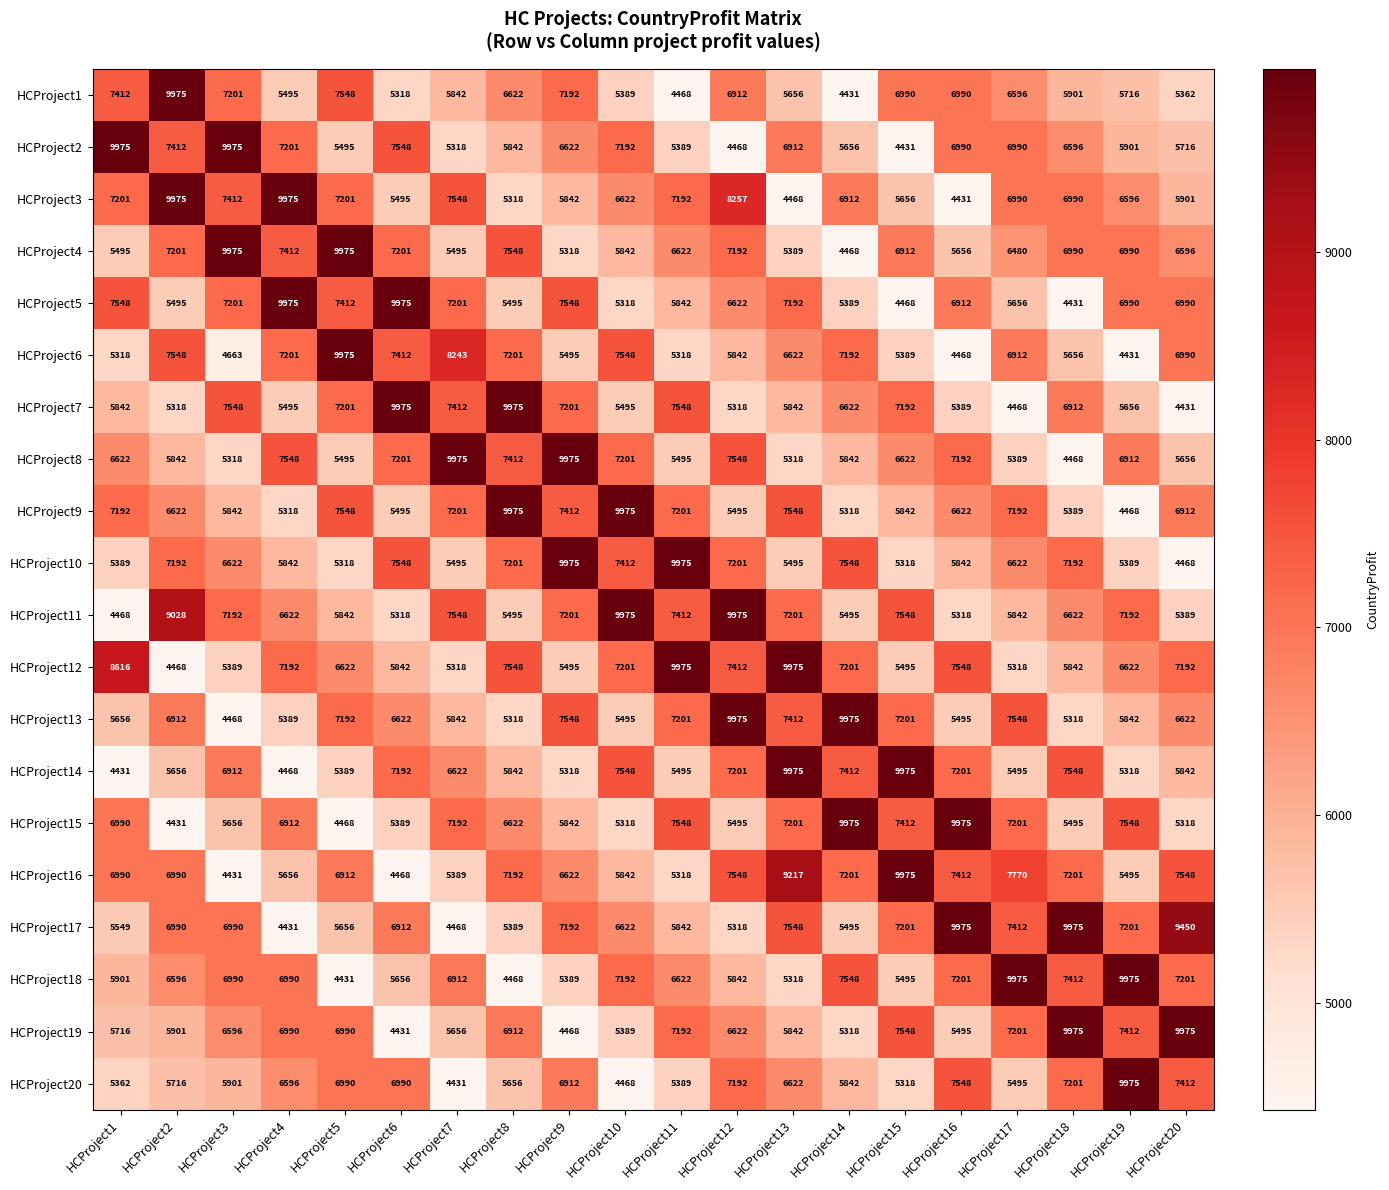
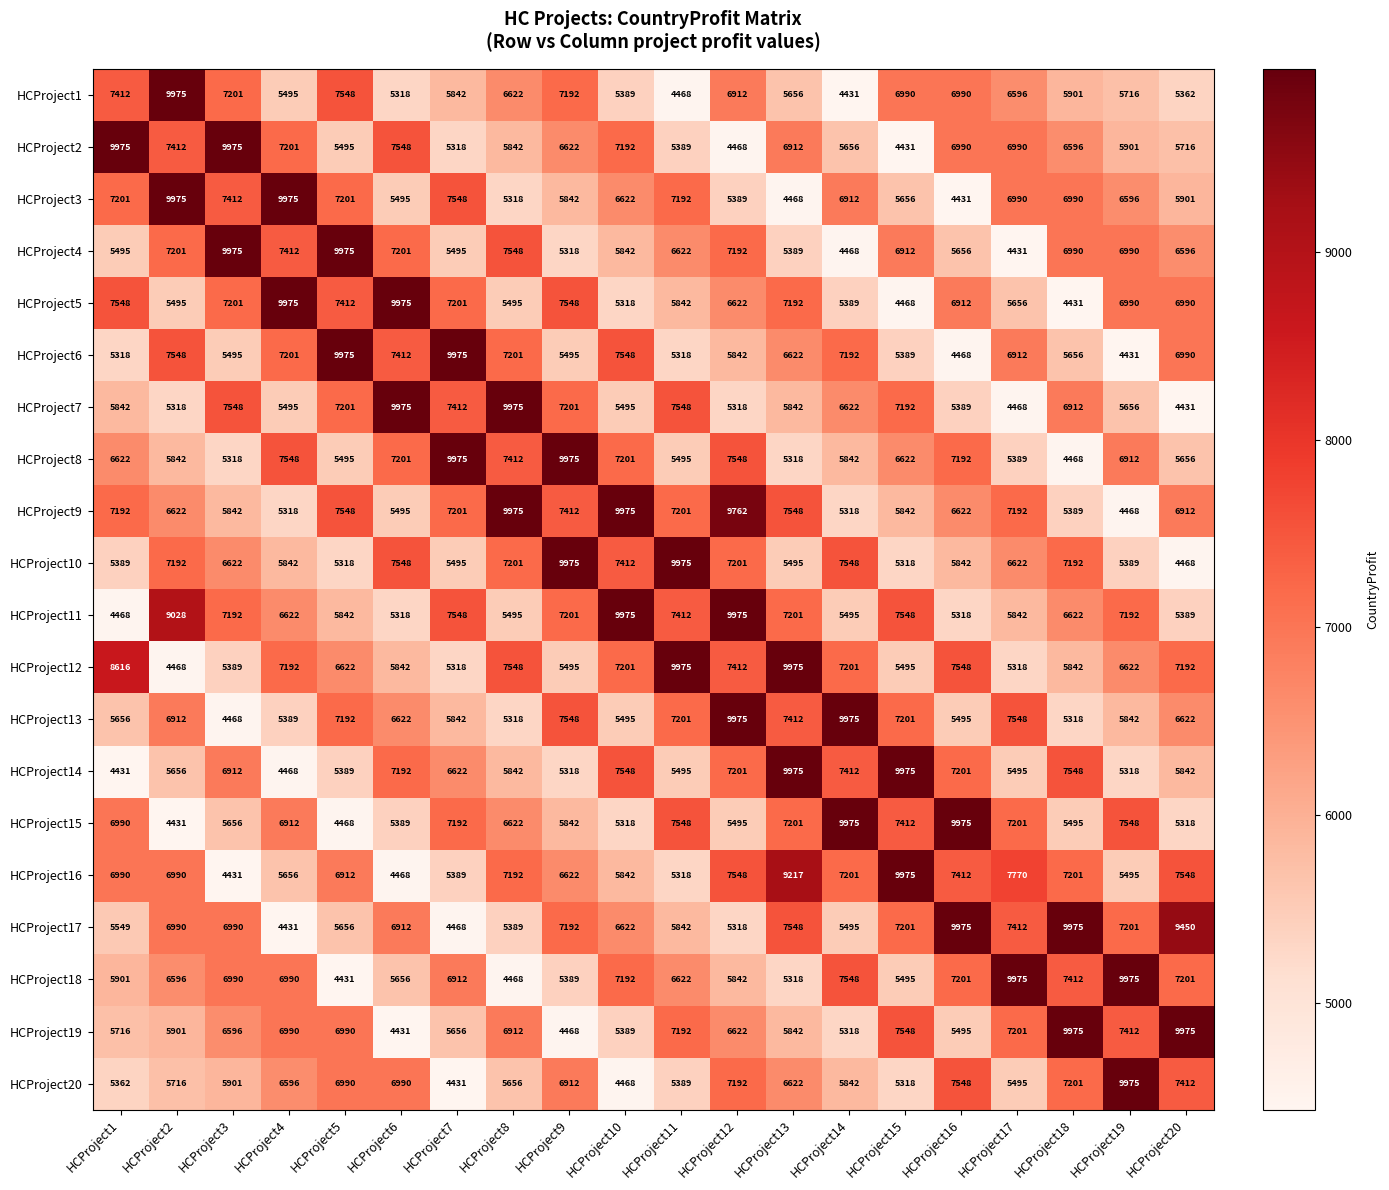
  {
    "HCProject3": {
      "HCProject1": 7201,
      "HCProject2": 9975,
      "HCProject3": 7412,
      "HCProject4": 9975,
      "HCProject5": 7201,
      "HCProject6": 5495,
      "HCProject7": 7548,
      "HCProject8": 5318,
      "HCProject9": 5842,
      "HCProject10": 6622,
      "HCProject11": 7192,
-     "HCProject12": 8257,
+     "HCProject12": 5389,
      "HCProject13": 4468,
      "HCProject14": 6912,
      "HCProject15": 5656,
      "HCProject16": 4431,
      "HCProject17": 6990,
      "HCProject18": 6990,
      "HCProject19": 6596,
      "HCProject20": 5901
    },
    "HCProject4": {
      "HCProject1": 5495,
      "HCProject2": 7201,
      "HCProject3": 9975,
      "HCProject4": 7412,
      "HCProject5": 9975,
      "HCProject6": 7201,
      "HCProject7": 5495,
      "HCProject8": 7548,
      "HCProject9": 5318,
      "HCProject10": 5842,
      "HCProject11": 6622,
      "HCProject12": 7192,
      "HCProject13": 5389,
      "HCProject14": 4468,
      "HCProject15": 6912,
      "HCProject16": 5656,
-     "HCProject17": 6480,
+     "HCProject17": 4431,
      "HCProject18": 6990,
      "HCProject19": 6990,
      "HCProject20": 6596
    },
    "HCProject6": {
      "HCProject1": 5318,
      "HCProject2": 7548,
-     "HCProject3": 4663,
+     "HCProject3": 5495,
      "HCProject4": 7201,
      "HCProject5": 9975,
      "HCProject6": 7412,
-     "HCProject7": 8243,
+     "HCProject7": 9975,
      "HCProject8": 7201,
      "HCProject9": 5495,
      "HCProject10": 7548,
      "HCProject11": 5318,
      "HCProject12": 5842,
      "HCProject13": 6622,
      "HCProject14": 7192,
      "HCProject15": 5389,
      "HCProject16": 4468,
      "HCProject17": 6912,
      "HCProject18": 5656,
      "HCProject19": 4431,
      "HCProject20": 6990
    },
    "HCProject9": {
      "HCProject1": 7192,
      "HCProject2": 6622,
      "HCProject3": 5842,
      "HCProject4": 5318,
      "HCProject5": 7548,
      "HCProject6": 5495,
      "HCProject7": 7201,
      "HCProject8": 9975,
      "HCProject9": 7412,
      "HCProject10": 9975,
      "HCProject11": 7201,
-     "HCProject12": 5495,
+     "HCProject12": 9762,
      "HCProject13": 7548,
      "HCProject14": 5318,
      "HCProject15": 5842,
      "HCProject16": 6622,
      "HCProject17": 7192,
      "HCProject18": 5389,
      "HCProject19": 4468,
      "HCProject20": 6912
    }
  }
